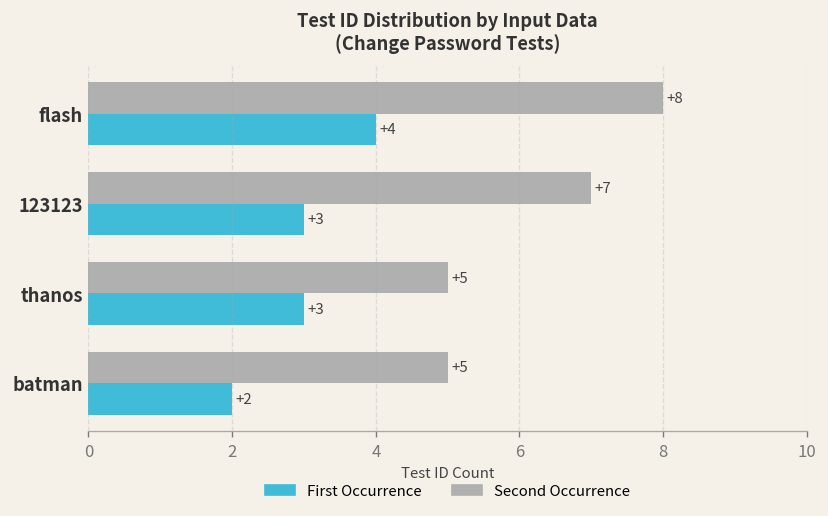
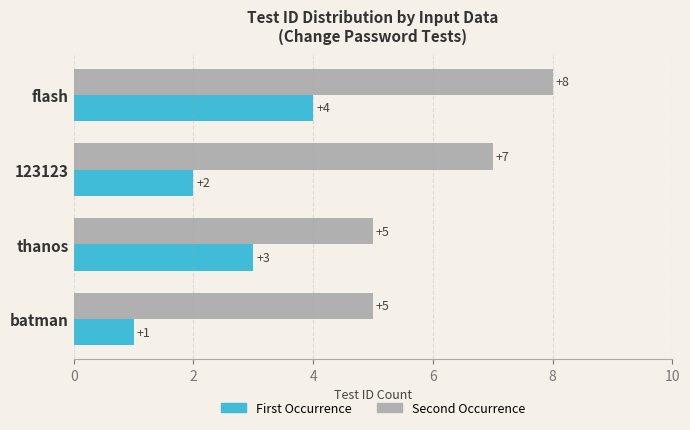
  {
    "First Occurrence": {
      "flash": "+4",
-     "123123": "+3",
+     "123123": "+2",
      "thanos": "+3",
-     "batman": "+2"
+     "batman": "+1"
    },
    "Second Occurrence": {
      "flash": "+8",
      "123123": "+7",
      "thanos": "+5",
      "batman": "+5"
    }
  }
